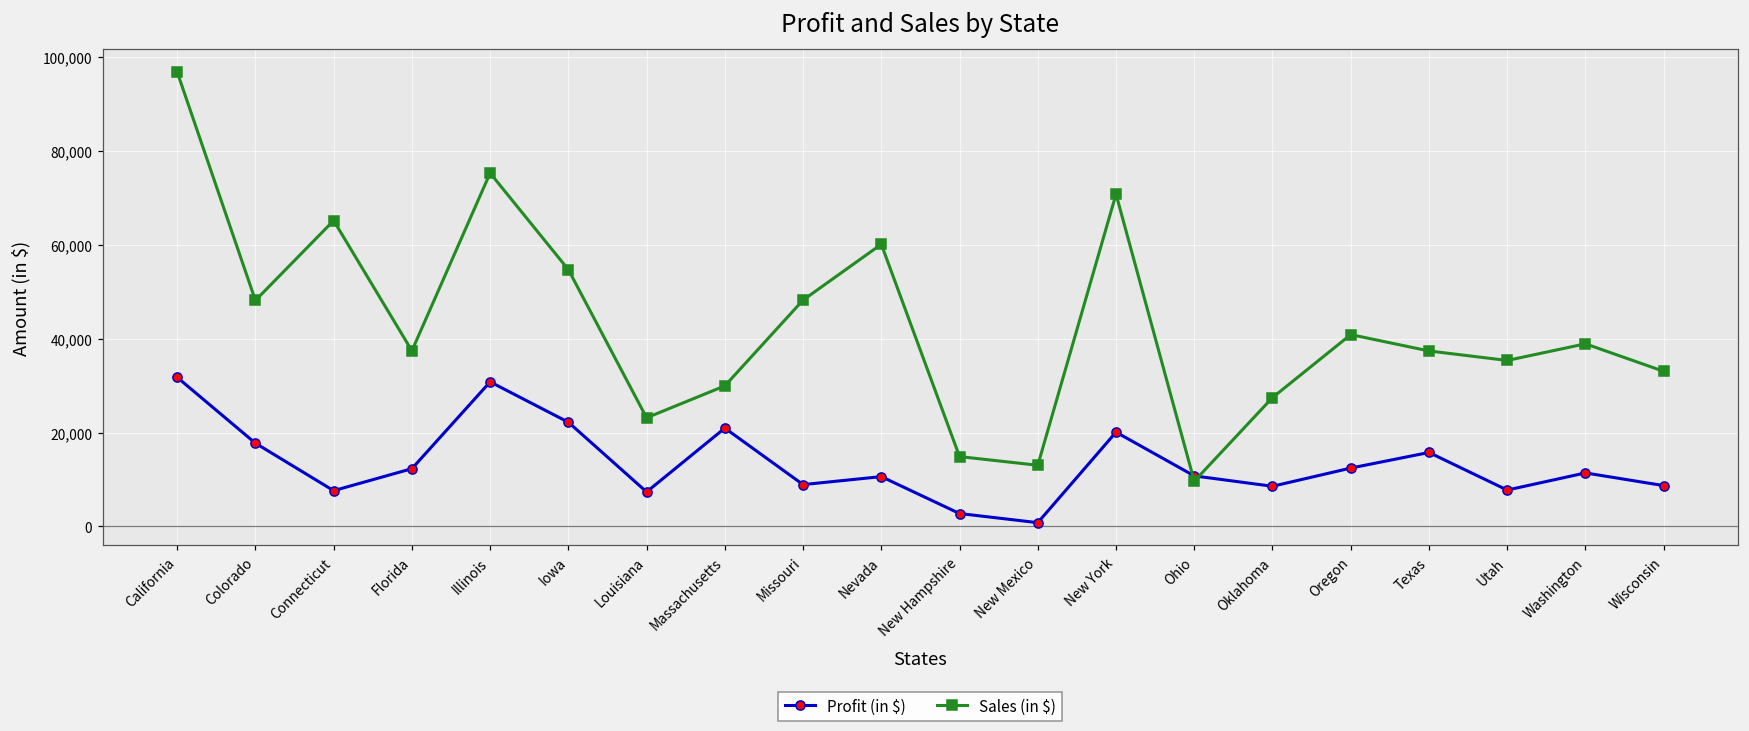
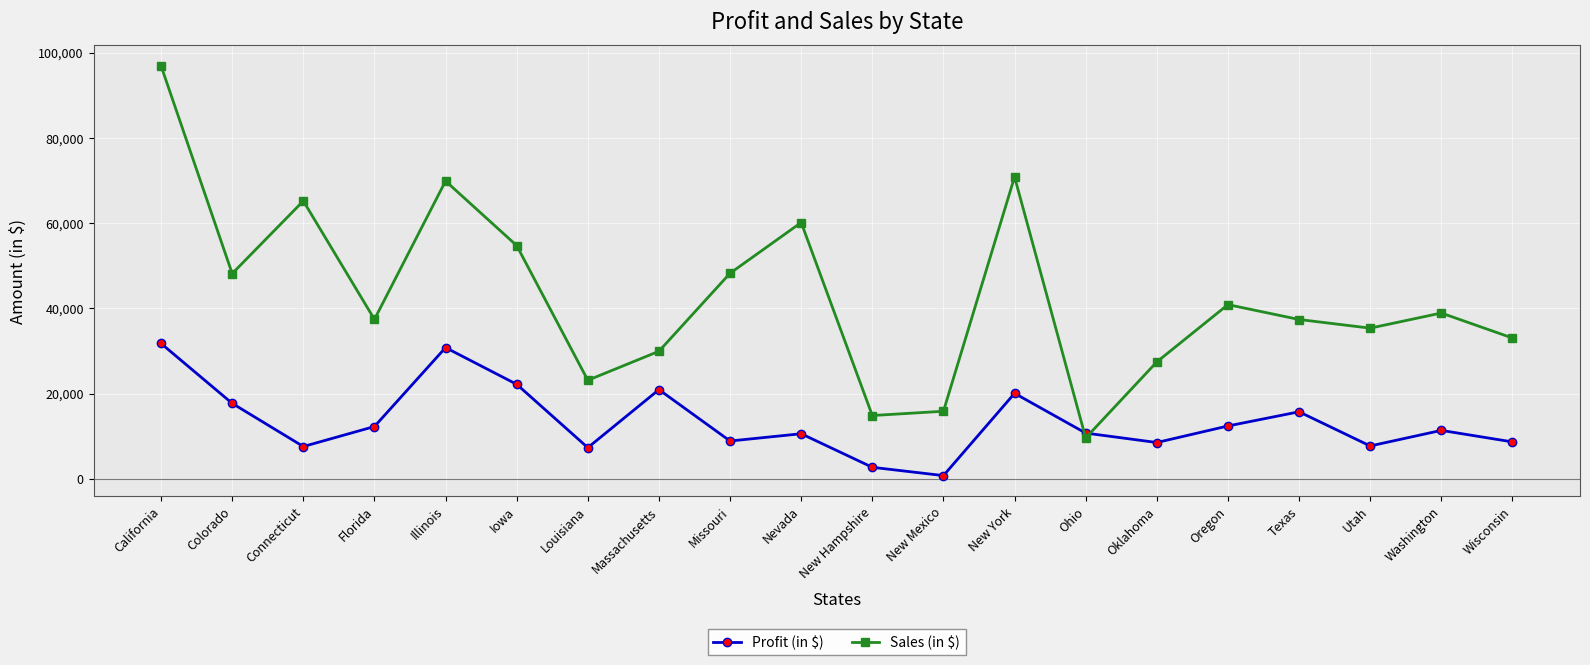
  {
    "Profit (in $)": {
      "California": "32,000",
      "Colorado": "18,000",
      "Connecticut": "8,000",
      "Florida": "12,000",
      "Illinois": "31,000",
      "Iowa": "22,000",
      "Louisiana": "7,000",
      "Massachusetts": "21,000",
      "Missouri": "9,000",
      "Nevada": "11,000",
      "New Hampshire": "3,000",
      "New Mexico": "1,000",
      "New York": "20,000",
      "Ohio": "11,000",
      "Oklahoma": "9,000",
      "Oregon": "12,000",
      "Texas": "16,000",
      "Utah": "8,000",
      "Washington": "11,000",
      "Wisconsin": "9,000"
    },
    "Sales (in $)": {
      "California": "97,000",
      "Colorado": "48,000",
      "Connecticut": "65,000",
      "Florida": "37,000",
-     "Illinois": "75,000",
+     "Illinois": "70,000",
      "Iowa": "55,000",
      "Louisiana": "23,000",
      "Massachusetts": "30,000",
      "Missouri": "48,000",
      "Nevada": "60,000",
      "New Hampshire": "15,000",
-     "New Mexico": "13,000",
+     "New Mexico": "16,000",
      "New York": "71,000",
      "Ohio": "10,000",
      "Oklahoma": "27,000",
      "Oregon": "41,000",
      "Texas": "37,000",
      "Utah": "35,000",
      "Washington": "39,000",
      "Wisconsin": "33,000"
    }
  }
